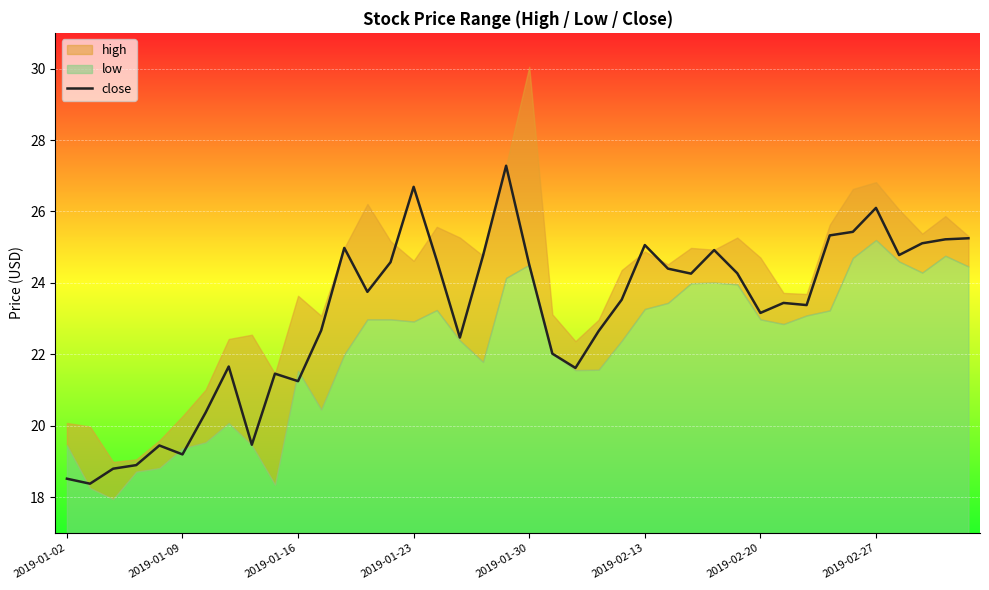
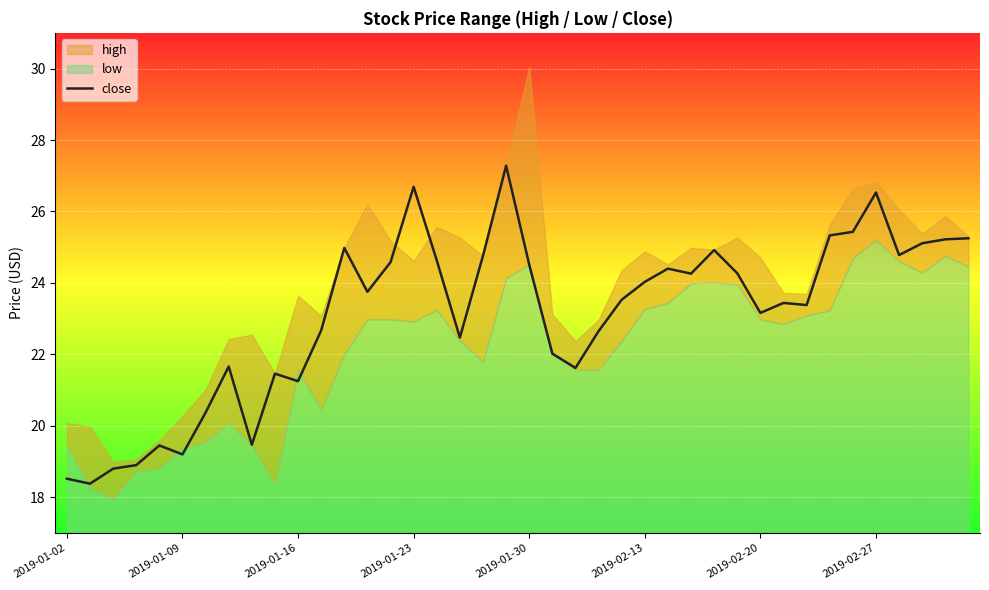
  {
    "close": {
      "2019-01-02": 18.5,
      "2019-01-09": 19.2,
      "2019-01-16": 21.3,
      "2019-01-23": 26.7,
-     "2019-02-13": 25.1,
+     "2019-02-13": 24.0,
      "2019-02-20": 23.2,
-     "2019-02-27": 26.1
+     "2019-02-27": 26.5
    },
    "low": {
      "2019-01-02": 19.5,
      "2019-01-09": 19.4,
      "2019-01-16": 21.5,
      "2019-01-23": 22.9,
      "2019-02-13": 23.3,
      "2019-02-20": 23.0,
      "2019-02-27": 25.2
    }
  }
